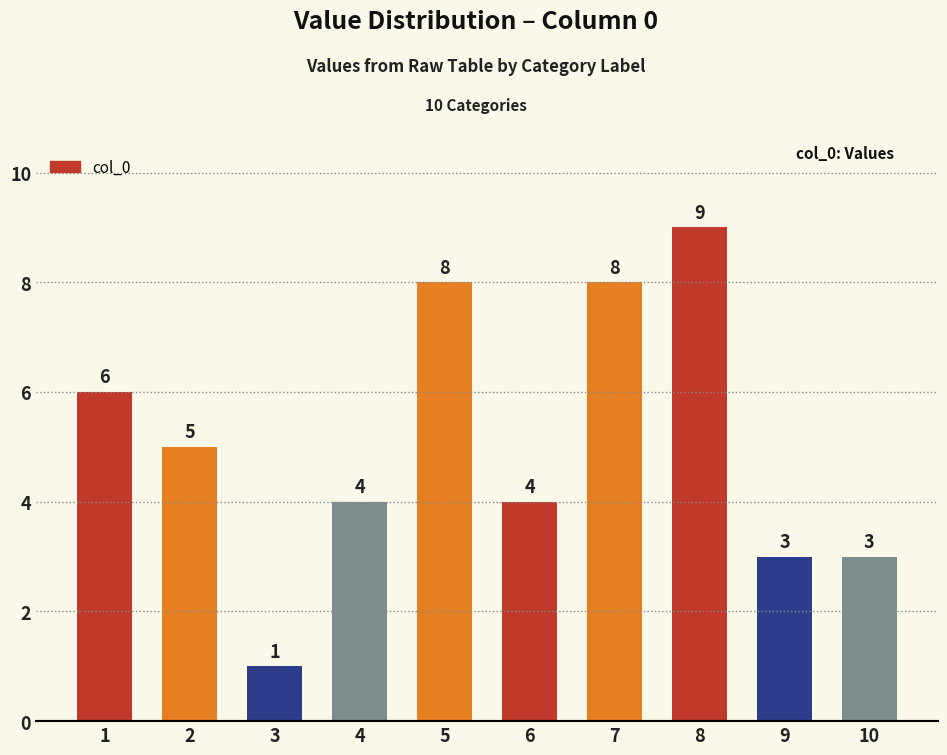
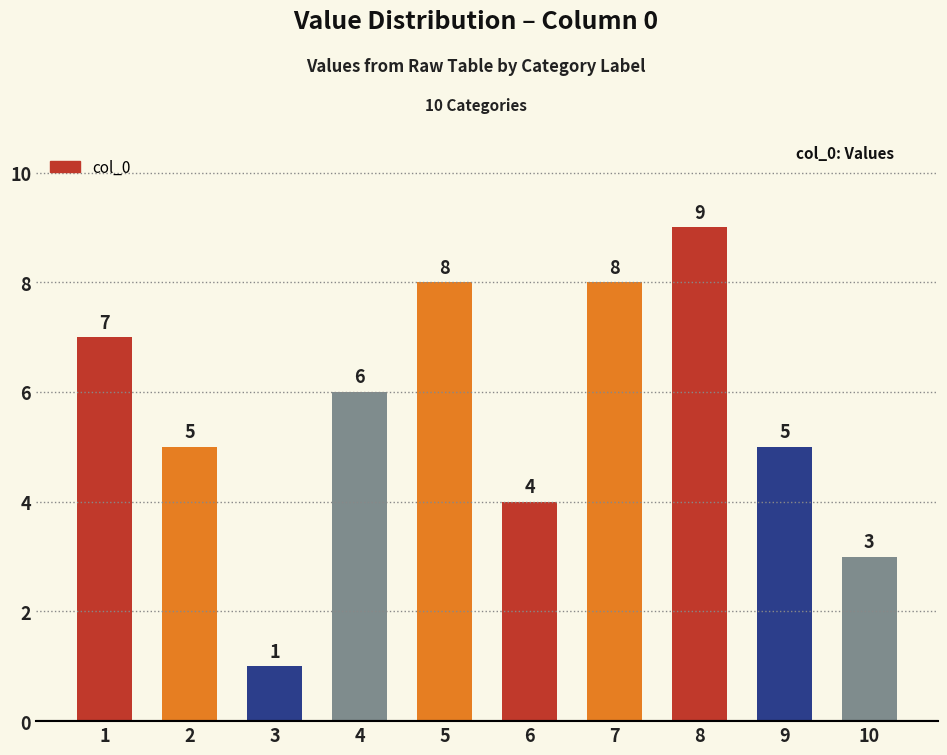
  {
-   "1": 6,
+   "1": 7,
    "2": 5,
    "3": 1,
-   "4": 4,
+   "4": 6,
    "5": 8,
    "6": 4,
    "7": 8,
    "8": 9,
-   "9": 3,
+   "9": 5,
    "10": 3
  }
